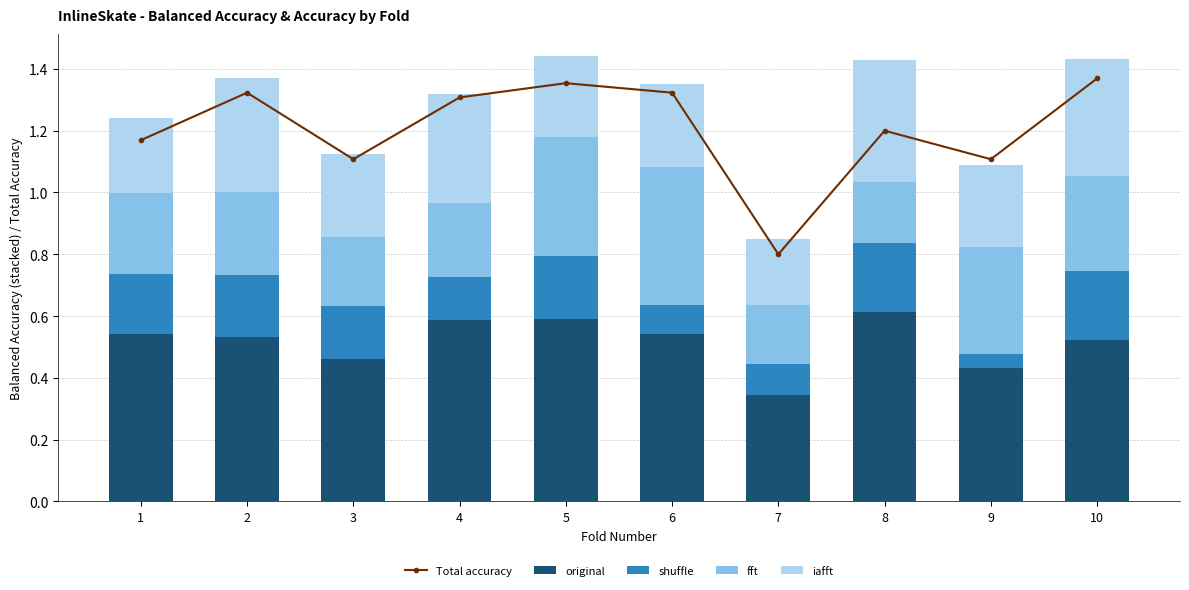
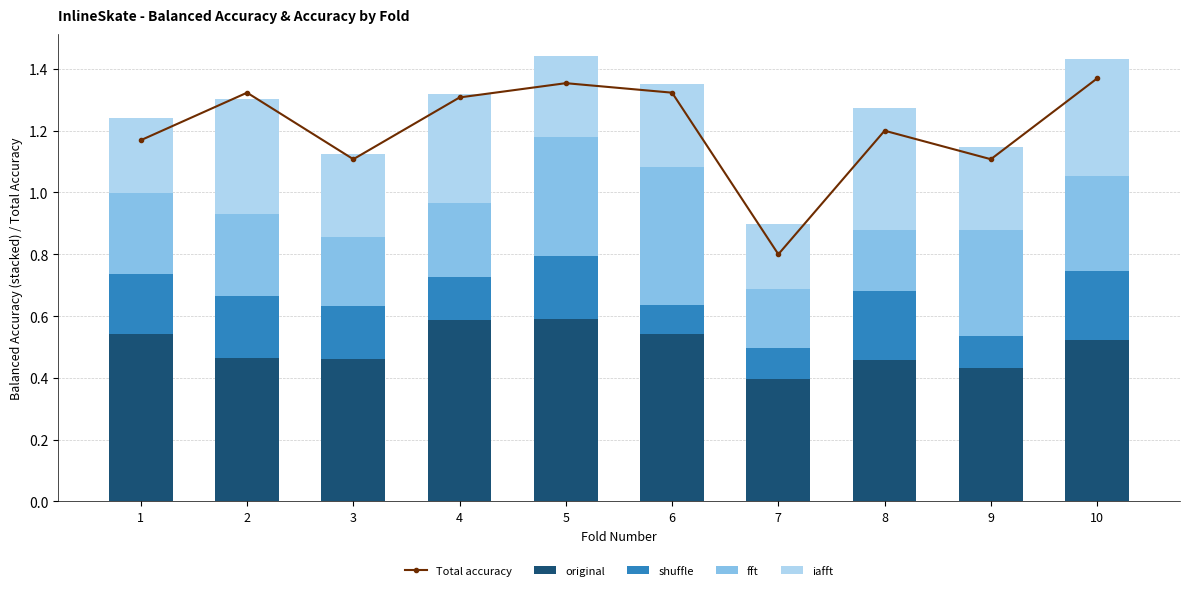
  {
    "Total accuracy": {
      "1": 1.17,
      "2": 1.32,
      "3": 1.11,
      "4": 1.31,
      "5": 1.35,
      "6": 1.32,
      "7": 0.80,
      "8": 1.20,
      "9": 1.11,
      "10": 1.37
    },
    "original": {
      "1": 0.54,
-     "2": 0.53,
+     "2": 0.46,
      "3": 0.46,
      "4": 0.59,
      "5": 0.59,
      "6": 0.54,
-     "7": 0.34,
-     "8": 0.61,
+     "7": 0.40,
+     "8": 0.46,
      "9": 0.43,
      "10": 0.52
    },
    "shuffle": {
      "1": 0.19,
      "2": 0.20,
      "3": 0.17,
      "4": 0.14,
      "5": 0.21,
      "6": 0.09,
      "7": 0.10,
      "8": 0.22,
-     "9": 0.04,
+     "9": 0.10,
      "10": 0.22
    }
  }
